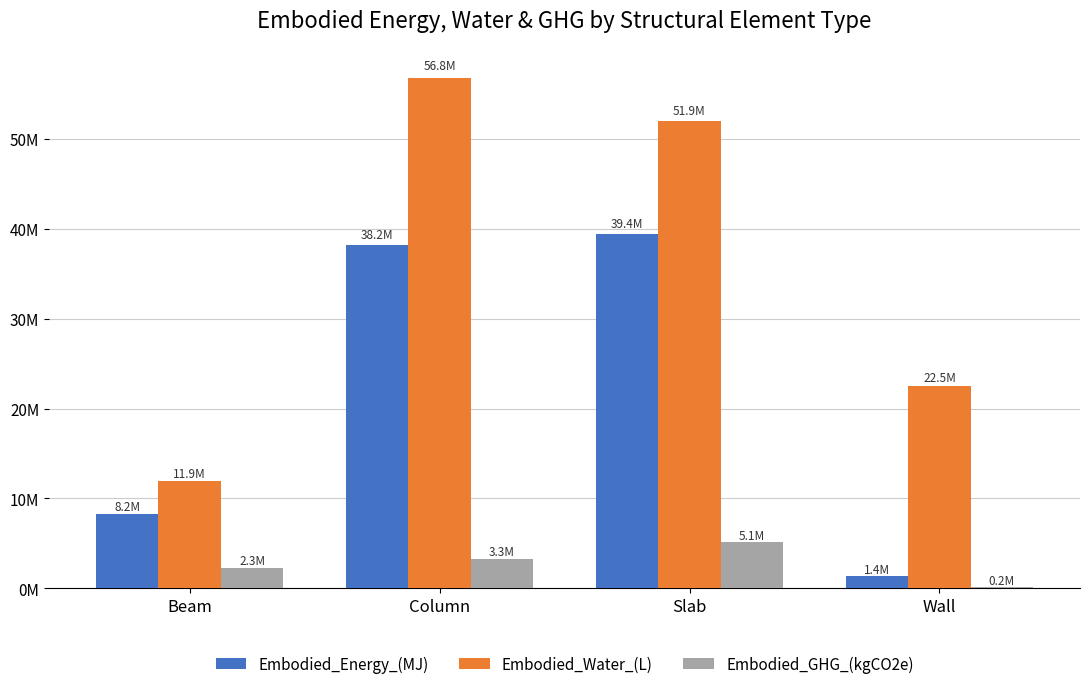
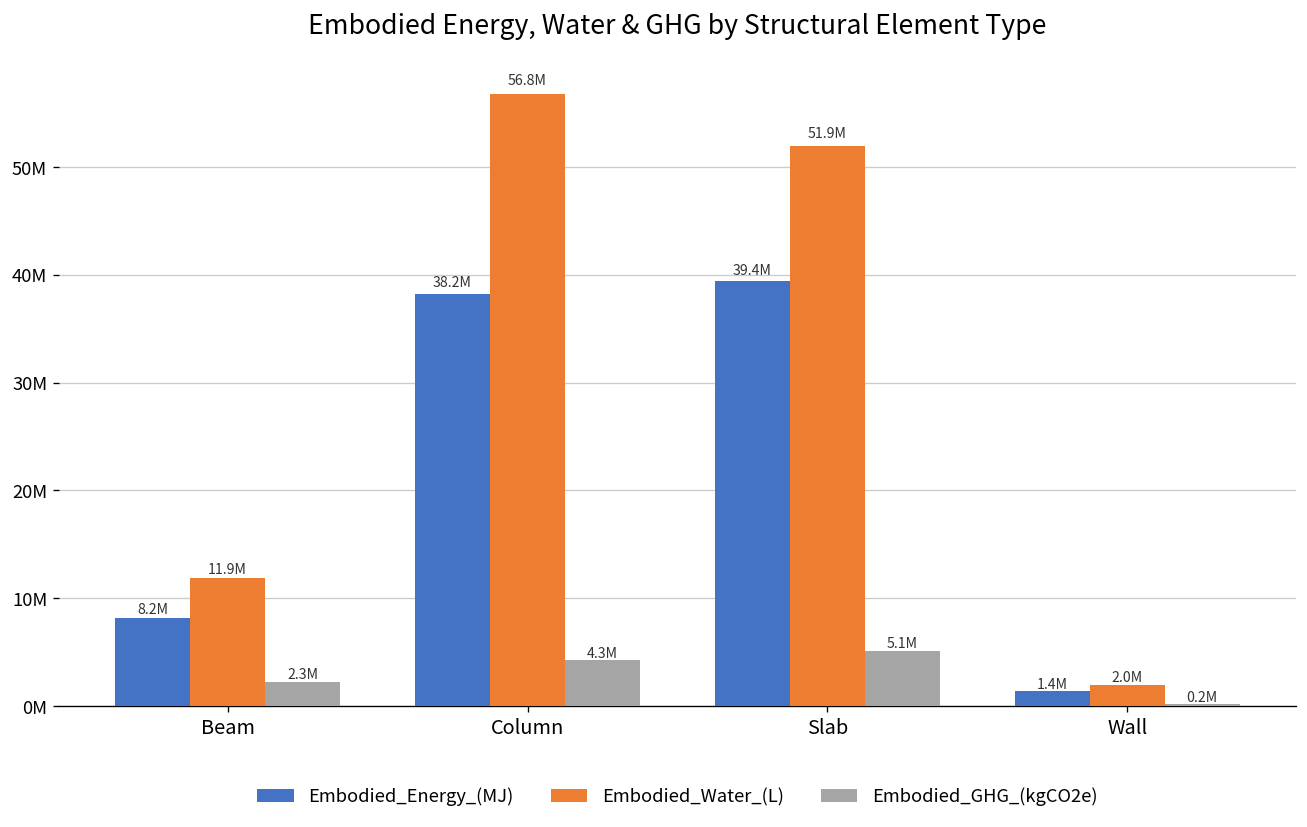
  {
    "Embodied_Energy_(MJ)": {
      "Beam": "8.2M",
      "Column": "38.2M",
      "Slab": "39.4M",
      "Wall": "1.4M"
    },
    "Embodied_Water_(L)": {
      "Beam": "11.9M",
      "Column": "56.8M",
      "Slab": "51.9M",
-     "Wall": "22.5M"
+     "Wall": "2.0M"
    },
    "Embodied_GHG_(kgCO2e)": {
      "Beam": "2.3M",
-     "Column": "3.3M",
+     "Column": "4.3M",
      "Slab": "5.1M",
      "Wall": "0.2M"
    }
  }
